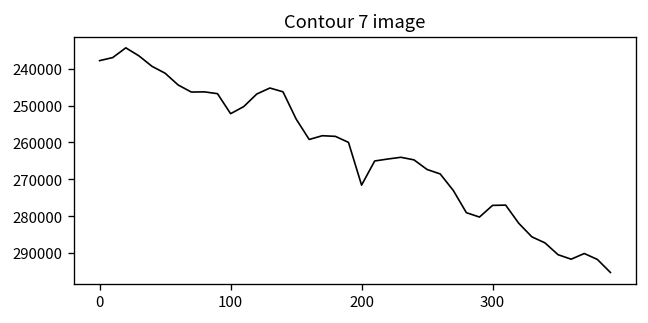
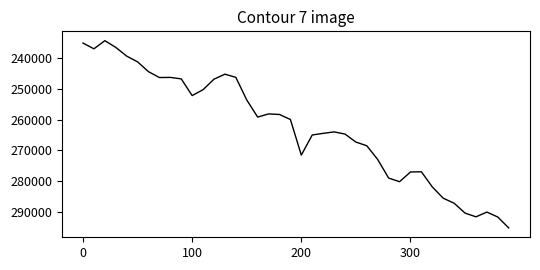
  {
-   "0": 238000,
+   "0": 235000,
    "100": 252000,
    "200": 272000,
    "300": 277000
  }
